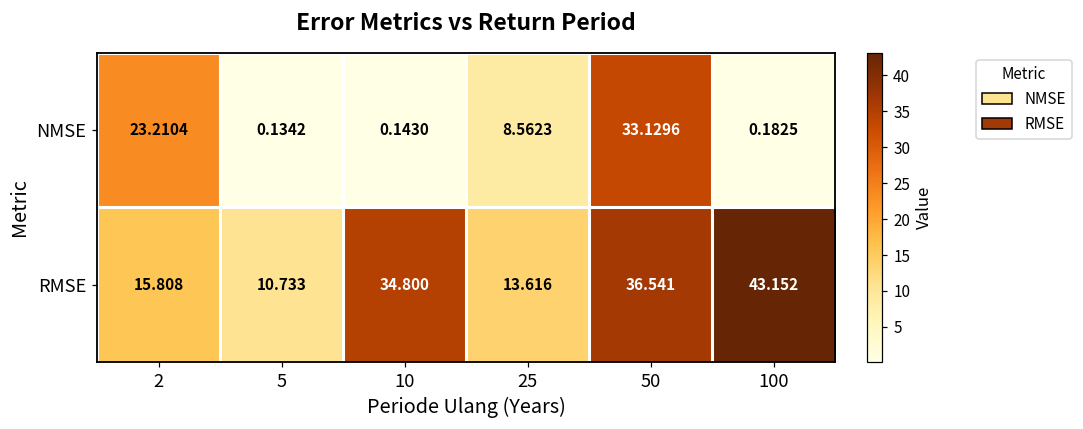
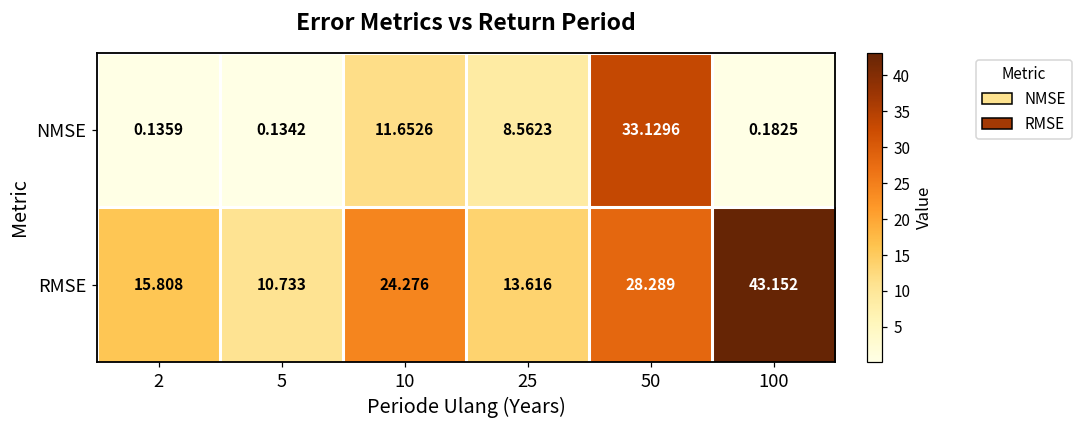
  {
    "NMSE": {
-     "2": 23.2104,
+     "2": 0.1359,
      "5": 0.1342,
-     "10": 0.1430,
+     "10": 11.6526,
      "25": 8.5623,
      "50": 33.1296,
      "100": 0.1825
    },
    "RMSE": {
      "2": 15.808,
      "5": 10.733,
-     "10": 34.800,
+     "10": 24.276,
      "25": 13.616,
-     "50": 36.541,
+     "50": 28.289,
      "100": 43.152
    }
  }
